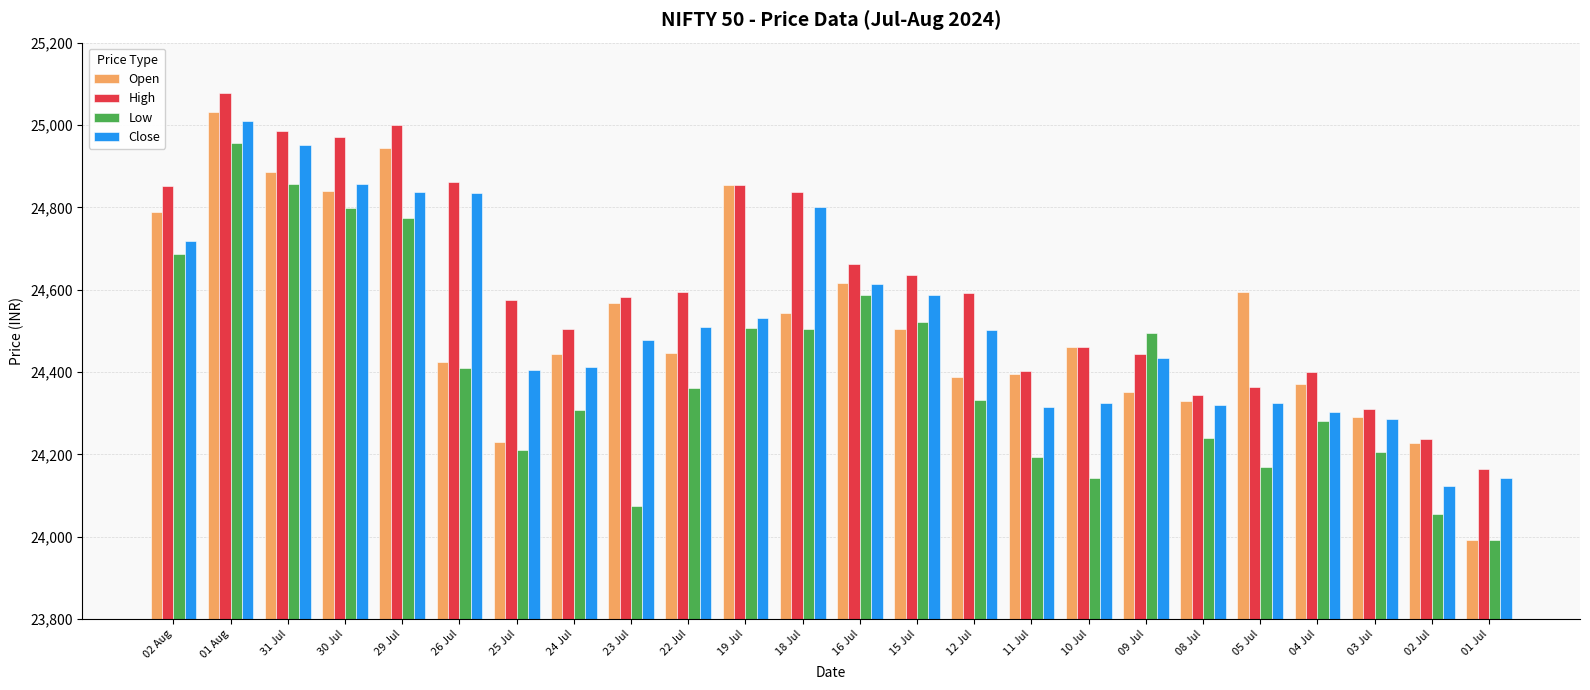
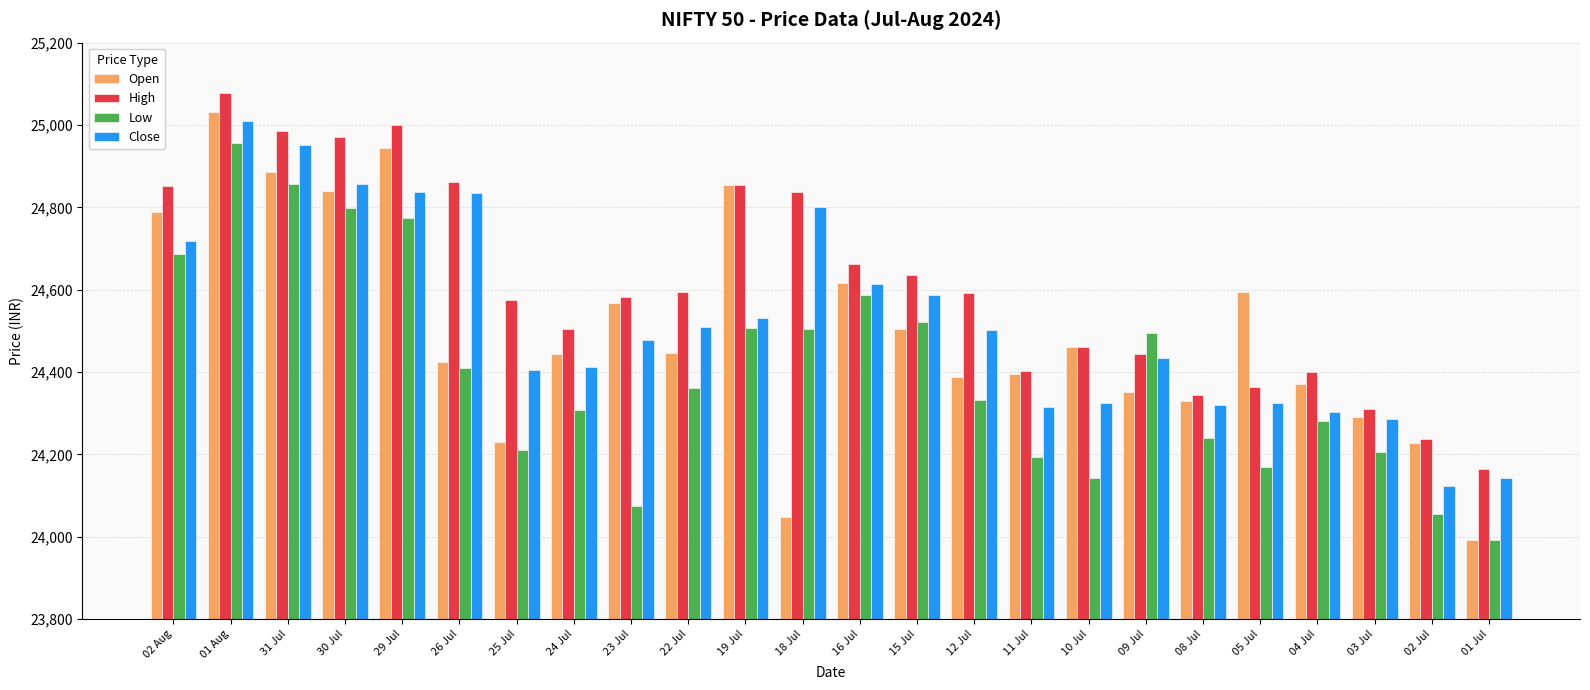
  {
    "Open": {
      "02 Aug": "24,790",
      "01 Aug": "25,030",
      "31 Jul": "24,890",
      "30 Jul": "24,840",
      "29 Jul": "24,940",
      "26 Jul": "24,420",
      "25 Jul": "24,230",
      "24 Jul": "24,440",
      "23 Jul": "24,570",
      "22 Jul": "24,450",
      "19 Jul": "24,850",
-     "18 Jul": "24,540",
+     "18 Jul": "24,050",
      "16 Jul": "24,620",
      "15 Jul": "24,500",
      "12 Jul": "24,390",
      "11 Jul": "24,400",
      "10 Jul": "24,460",
      "09 Jul": "24,350",
      "08 Jul": "24,330",
      "05 Jul": "24,590",
      "04 Jul": "24,370",
      "03 Jul": "24,290",
      "02 Jul": "24,230",
      "01 Jul": "23,990"
    },
    "High": {
      "02 Aug": "24,850",
      "01 Aug": "25,080",
      "31 Jul": "24,980",
      "30 Jul": "24,970",
      "29 Jul": "25,000",
      "26 Jul": "24,860",
      "25 Jul": "24,580",
      "24 Jul": "24,500",
      "23 Jul": "24,580",
      "22 Jul": "24,600",
      "19 Jul": "24,850",
      "18 Jul": "24,840",
      "16 Jul": "24,660",
      "15 Jul": "24,640",
      "12 Jul": "24,590",
      "11 Jul": "24,400",
      "10 Jul": "24,460",
      "09 Jul": "24,440",
      "08 Jul": "24,340",
      "05 Jul": "24,360",
      "04 Jul": "24,400",
      "03 Jul": "24,310",
      "02 Jul": "24,240",
      "01 Jul": "24,160"
    },
    "Low": {
      "02 Aug": "24,690",
      "01 Aug": "24,960",
      "31 Jul": "24,860",
      "30 Jul": "24,800",
      "29 Jul": "24,770",
      "26 Jul": "24,410",
      "25 Jul": "24,210",
      "24 Jul": "24,310",
      "23 Jul": "24,070",
      "22 Jul": "24,360",
      "19 Jul": "24,510",
      "18 Jul": "24,500",
      "16 Jul": "24,590",
      "15 Jul": "24,520",
      "12 Jul": "24,330",
      "11 Jul": "24,190",
      "10 Jul": "24,140",
      "09 Jul": "24,500",
      "08 Jul": "24,240",
      "05 Jul": "24,170",
      "04 Jul": "24,280",
      "03 Jul": "24,210",
      "02 Jul": "24,060",
      "01 Jul": "23,990"
    },
    "Close": {
      "02 Aug": "24,720",
      "01 Aug": "25,010",
      "31 Jul": "24,950",
      "30 Jul": "24,860",
      "29 Jul": "24,840",
      "26 Jul": "24,830",
      "25 Jul": "24,410",
      "24 Jul": "24,410",
      "23 Jul": "24,480",
      "22 Jul": "24,510",
      "19 Jul": "24,530",
      "18 Jul": "24,800",
      "16 Jul": "24,610",
      "15 Jul": "24,590",
      "12 Jul": "24,500",
      "11 Jul": "24,320",
      "10 Jul": "24,320",
      "09 Jul": "24,430",
      "08 Jul": "24,320",
      "05 Jul": "24,320",
      "04 Jul": "24,300",
      "03 Jul": "24,290",
      "02 Jul": "24,120",
      "01 Jul": "24,140"
    }
  }
